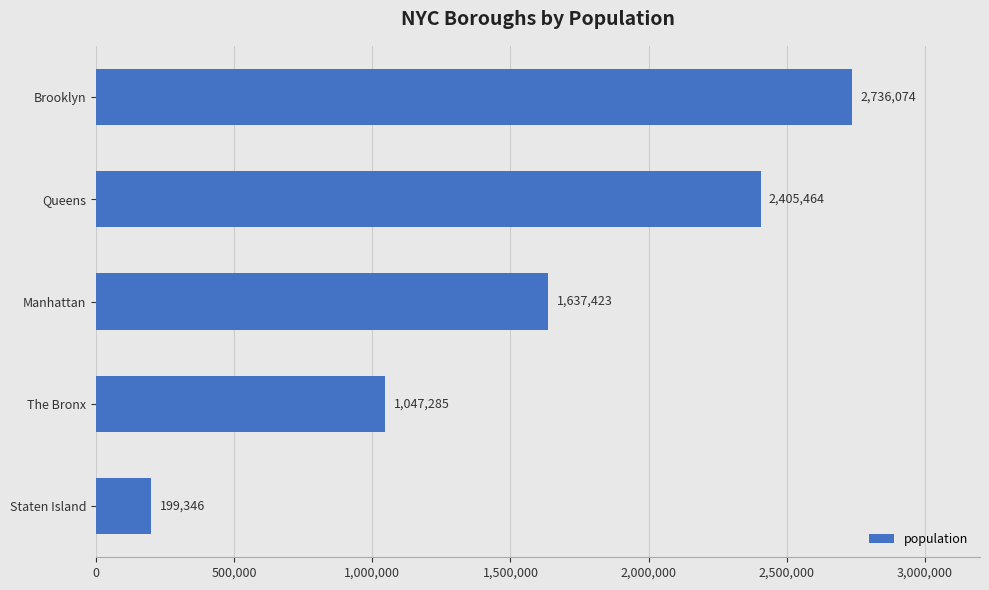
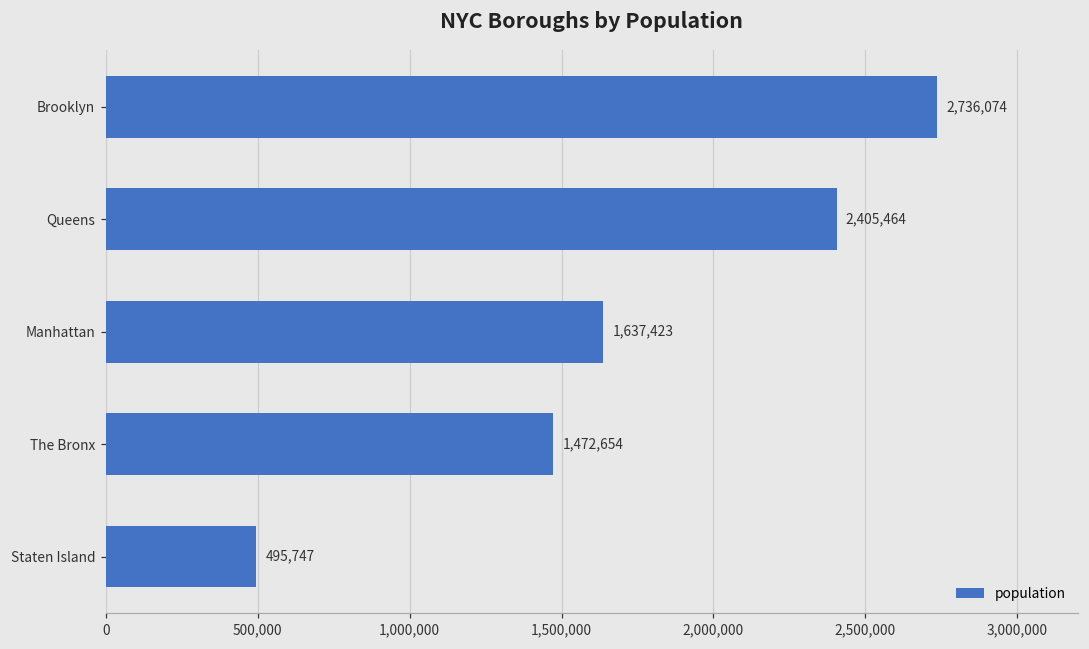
  {
    "Brooklyn": "2,736,074",
    "Queens": "2,405,464",
    "Manhattan": "1,637,423",
-   "The Bronx": "1,047,285",
-   "Staten Island": "199,346"
+   "The Bronx": "1,472,654",
+   "Staten Island": "495,747"
  }
